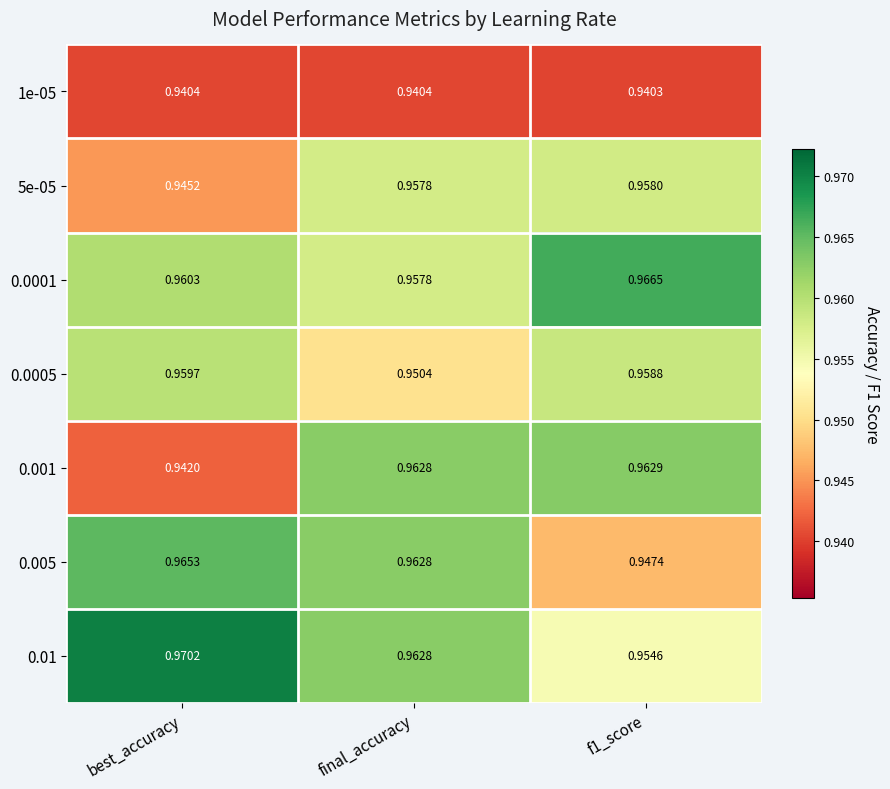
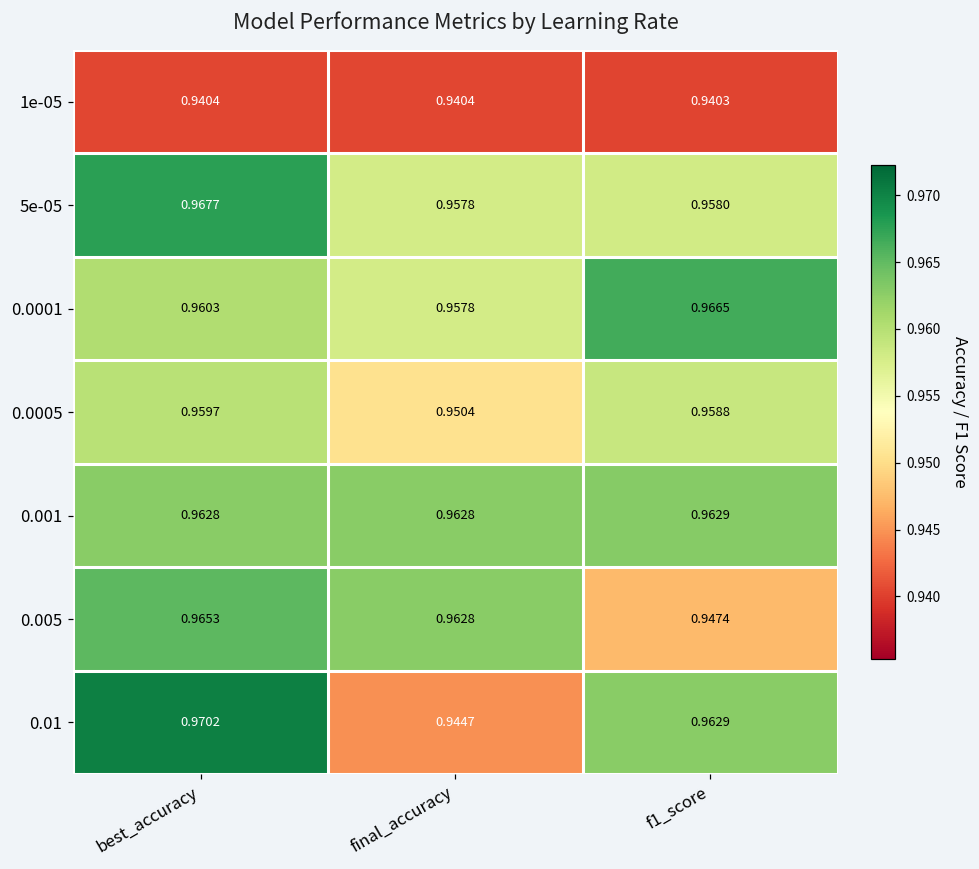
  {
    "1e-05": {
      "best_accuracy": 0.9404,
      "final_accuracy": 0.9404,
      "f1_score": 0.9403
    },
    "5e-05": {
-     "best_accuracy": 0.9452,
+     "best_accuracy": 0.9677,
      "final_accuracy": 0.9578,
      "f1_score": 0.9580
    },
    "0.0001": {
      "best_accuracy": 0.9603,
      "final_accuracy": 0.9578,
      "f1_score": 0.9665
    },
    "0.0005": {
      "best_accuracy": 0.9597,
      "final_accuracy": 0.9504,
      "f1_score": 0.9588
    },
    "0.001": {
-     "best_accuracy": 0.9420,
+     "best_accuracy": 0.9628,
      "final_accuracy": 0.9628,
      "f1_score": 0.9629
    },
    "0.005": {
      "best_accuracy": 0.9653,
      "final_accuracy": 0.9628,
      "f1_score": 0.9474
    },
    "0.01": {
      "best_accuracy": 0.9702,
-     "final_accuracy": 0.9628,
-     "f1_score": 0.9546
+     "final_accuracy": 0.9447,
+     "f1_score": 0.9629
    }
  }
